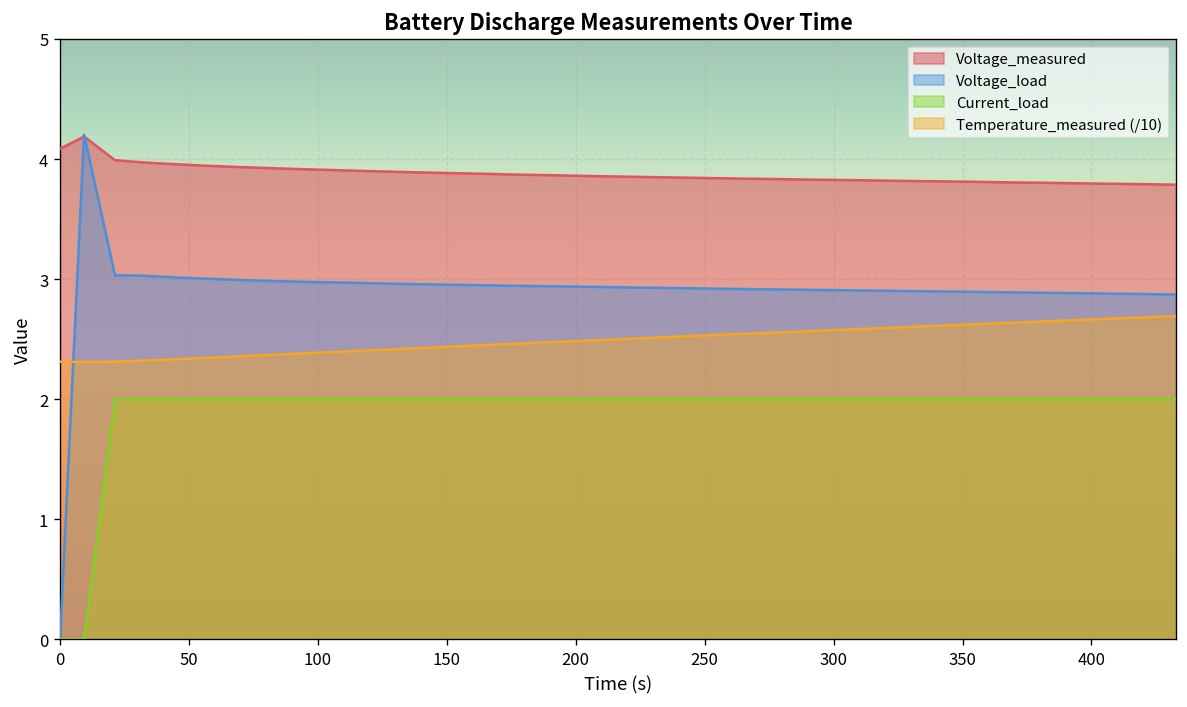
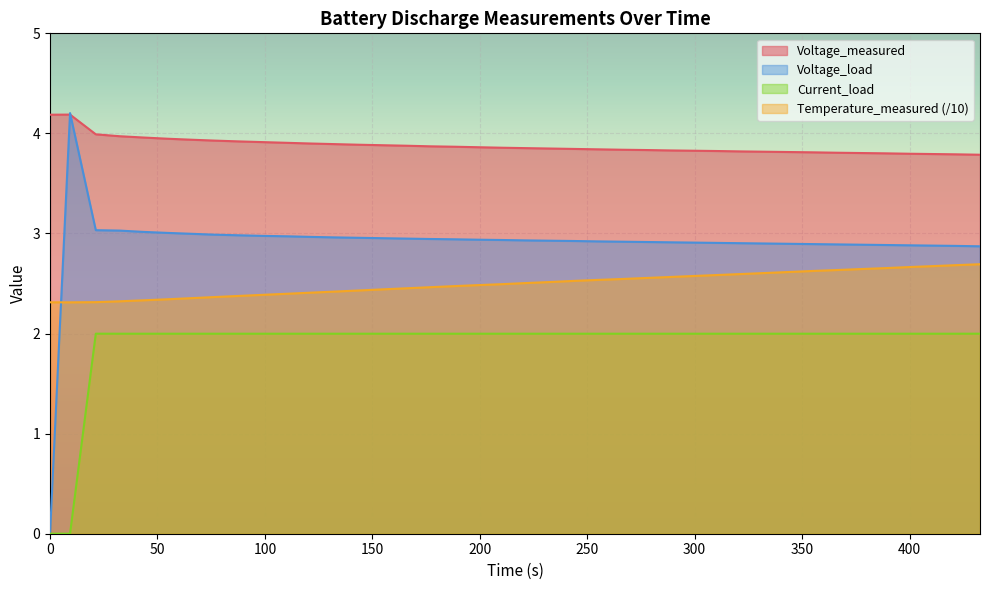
  {
    "Voltage_measured": {
-     "0": 4.09
+     "0": 4.19
    },
    "Temperature_measured (/10)": {
      "0": 2.31
    }
  }
